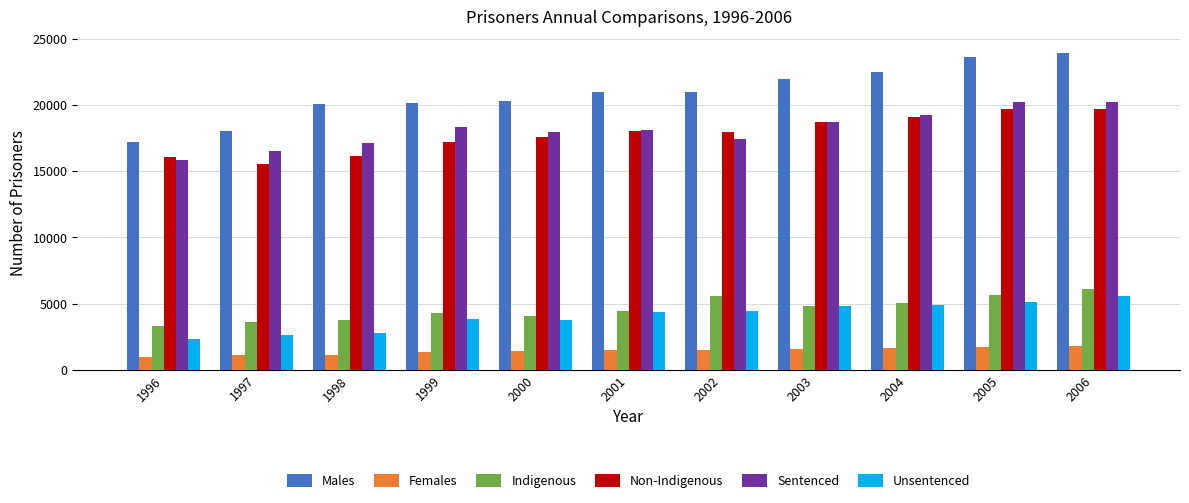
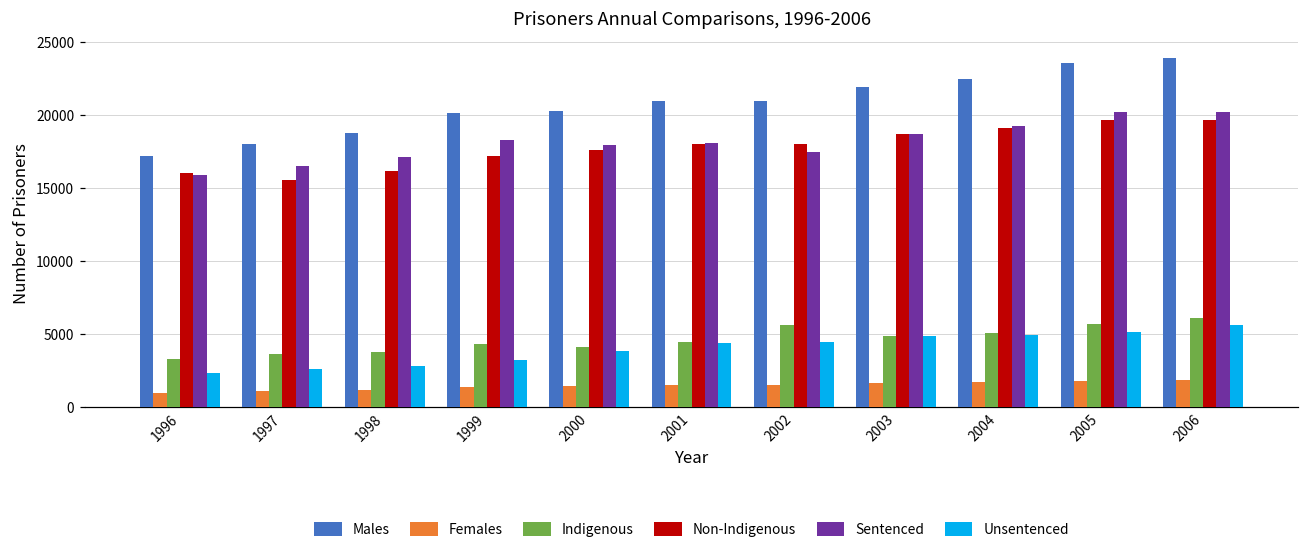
  {
    "Males": {
      "1996": 17200,
      "1997": 18000,
-     "1998": 20100,
+     "1998": 18800,
      "1999": 20200,
      "2000": 20300,
      "2001": 21000,
      "2002": 21000,
      "2003": 22000,
      "2004": 22500,
      "2005": 23600,
      "2006": 24000
    },
    "Females": {
      "1996": 1000,
      "1997": 1100,
      "1998": 1100,
      "1999": 1400,
      "2000": 1400,
      "2001": 1500,
      "2002": 1500,
      "2003": 1600,
      "2004": 1700,
      "2005": 1700,
      "2006": 1800
    },
    "Indigenous": {
      "1996": 3300,
      "1997": 3600,
      "1998": 3700,
      "1999": 4300,
      "2000": 4100,
      "2001": 4400,
      "2002": 5600,
      "2003": 4800,
      "2004": 5000,
      "2005": 5700,
      "2006": 6100
    },
    "Non-Indigenous": {
      "1996": 16000,
      "1997": 15600,
      "1998": 16200,
      "1999": 17200,
      "2000": 17600,
      "2001": 18000,
      "2002": 18000,
      "2003": 18700,
      "2004": 19100,
      "2005": 19700,
      "2006": 19700
    },
    "Sentenced": {
      "1996": 15900,
      "1997": 16500,
      "1998": 17100,
      "1999": 18300,
      "2000": 17900,
      "2001": 18100,
      "2002": 17400,
      "2003": 18700,
      "2004": 19200,
      "2005": 20200,
      "2006": 20200
    },
    "Unsentenced": {
      "1996": 2300,
      "1997": 2600,
      "1998": 2800,
-     "1999": 3800,
+     "1999": 3200,
      "2000": 3800,
      "2001": 4300,
      "2002": 4400,
      "2003": 4800,
      "2004": 4900,
      "2005": 5100,
      "2006": 5600
    }
  }
